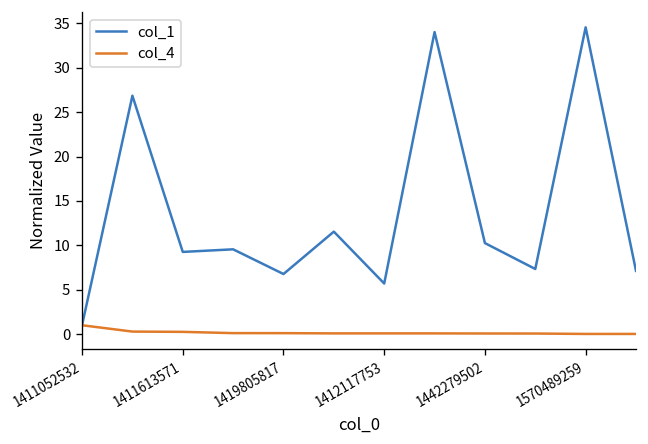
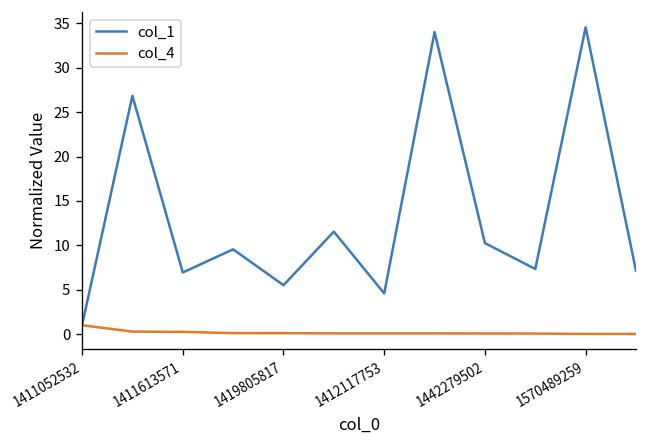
  {
    "col_1": {
-     "1411613571": 9,
-     "1419805817": 7,
-     "1412117753": 6,
+     "1411613571": 7,
+     "1419805817": 6,
+     "1412117753": 5,
      "1442279502": 10,
      "1570489259": 35
    },
    "col_4": {
      "1411613571": 0,
      "1419805817": 0,
      "1412117753": 0,
      "1442279502": 0,
      "1570489259": 0
    }
  }
